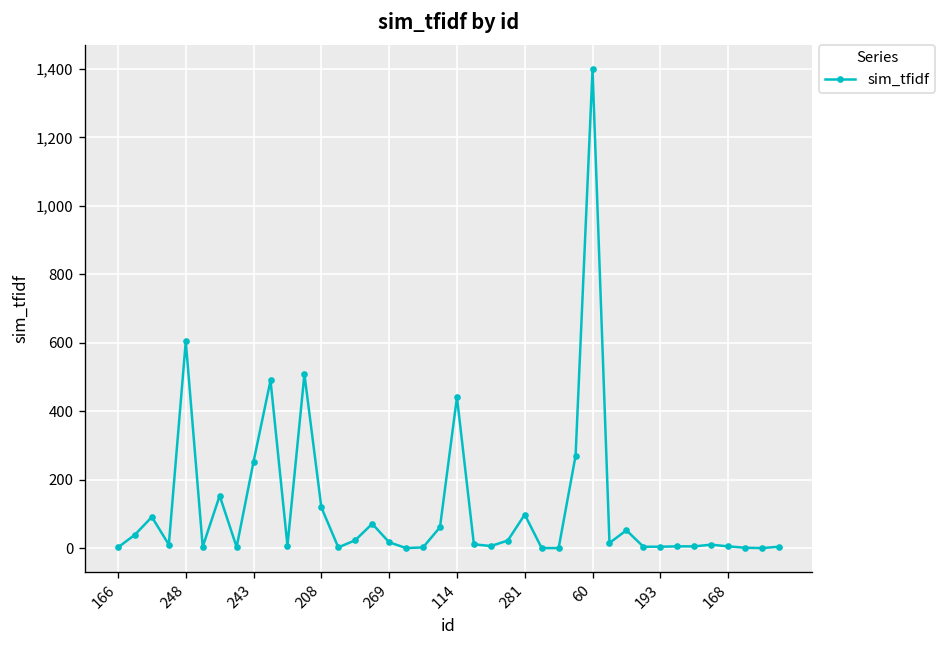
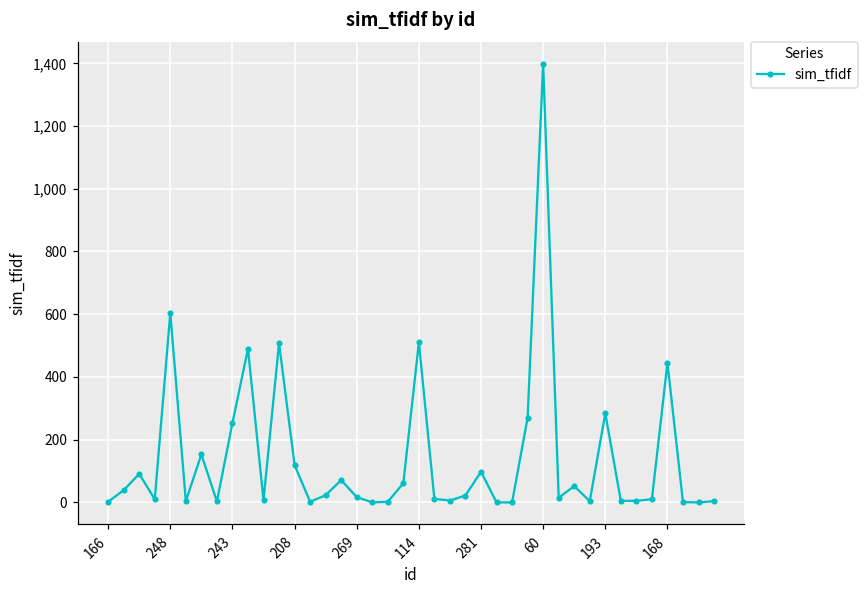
  {
    "166": "0",
    "248": "600",
    "243": "250",
    "208": "120",
    "269": "20",
-   "114": "440",
+   "114": "510",
    "281": "100",
    "60": "1,400",
-   "193": "0",
-   "168": "10"
+   "193": "280",
+   "168": "450"
  }
